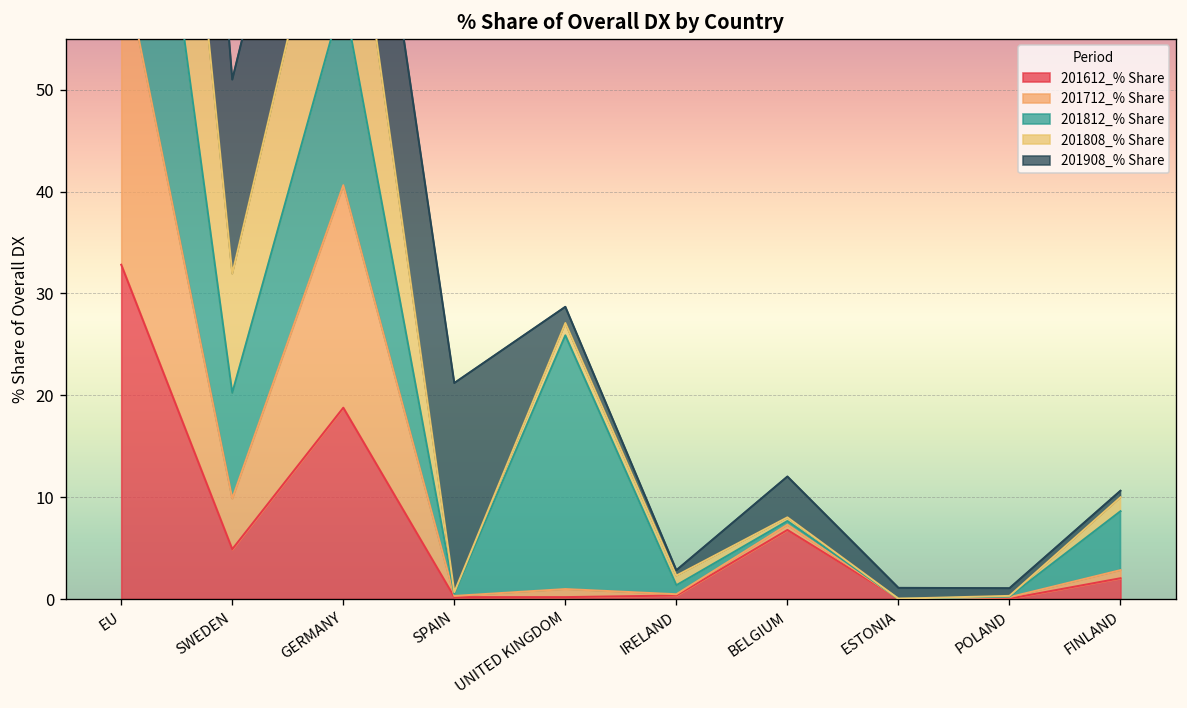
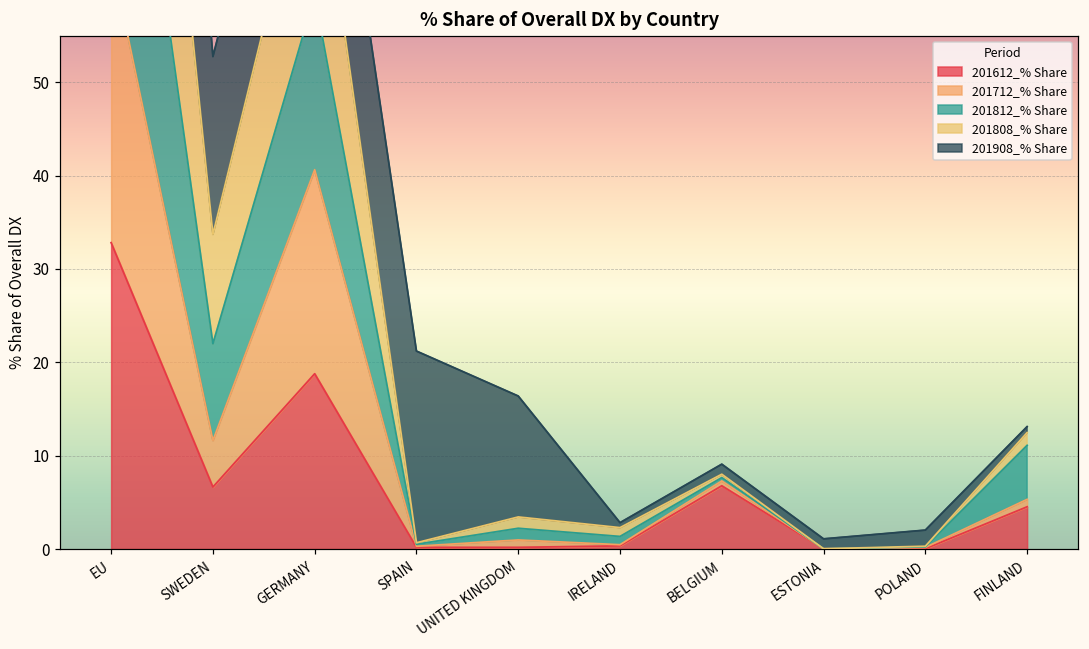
  {
    "201612_% Share": {
      "EU": 33,
-     "SWEDEN": 5,
+     "SWEDEN": 7,
      "GERMANY": 19,
      "UNITED KINGDOM": 0,
      "BELGIUM": 7,
-     "FINLAND": 2
+     "FINLAND": 5
    },
    "201812_% Share": {
      "SWEDEN": 10,
-     "UNITED KINGDOM": 25,
+     "UNITED KINGDOM": 1,
      "IRELAND": 1,
      "BELGIUM": 0,
      "FINLAND": 6
    },
    "201908_% Share": {
      "SWEDEN": 19,
      "SPAIN": 21,
-     "UNITED KINGDOM": 2,
+     "UNITED KINGDOM": 13,
      "IRELAND": 1,
-     "BELGIUM": 4,
+     "BELGIUM": 1,
      "ESTONIA": 1,
-     "POLAND": 1,
+     "POLAND": 2,
      "FINLAND": 1
    }
  }
